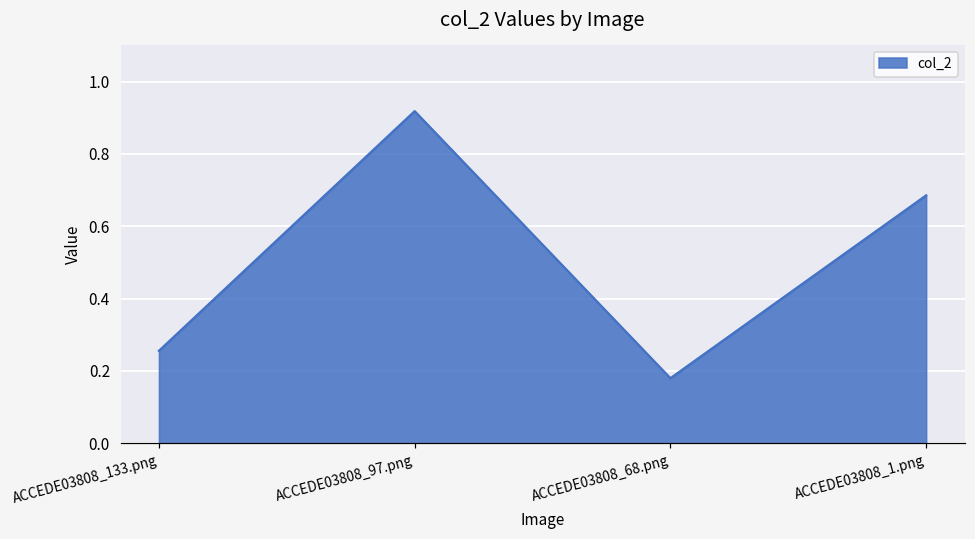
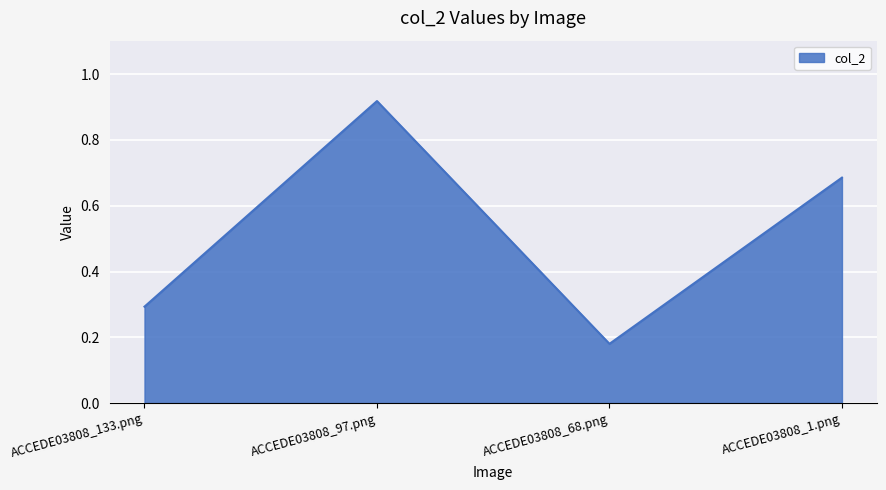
  {
-   "ACCEDE03808_133.png": 0.26,
+   "ACCEDE03808_133.png": 0.29,
    "ACCEDE03808_97.png": 0.92,
    "ACCEDE03808_68.png": 0.18,
    "ACCEDE03808_1.png": 0.69
  }
